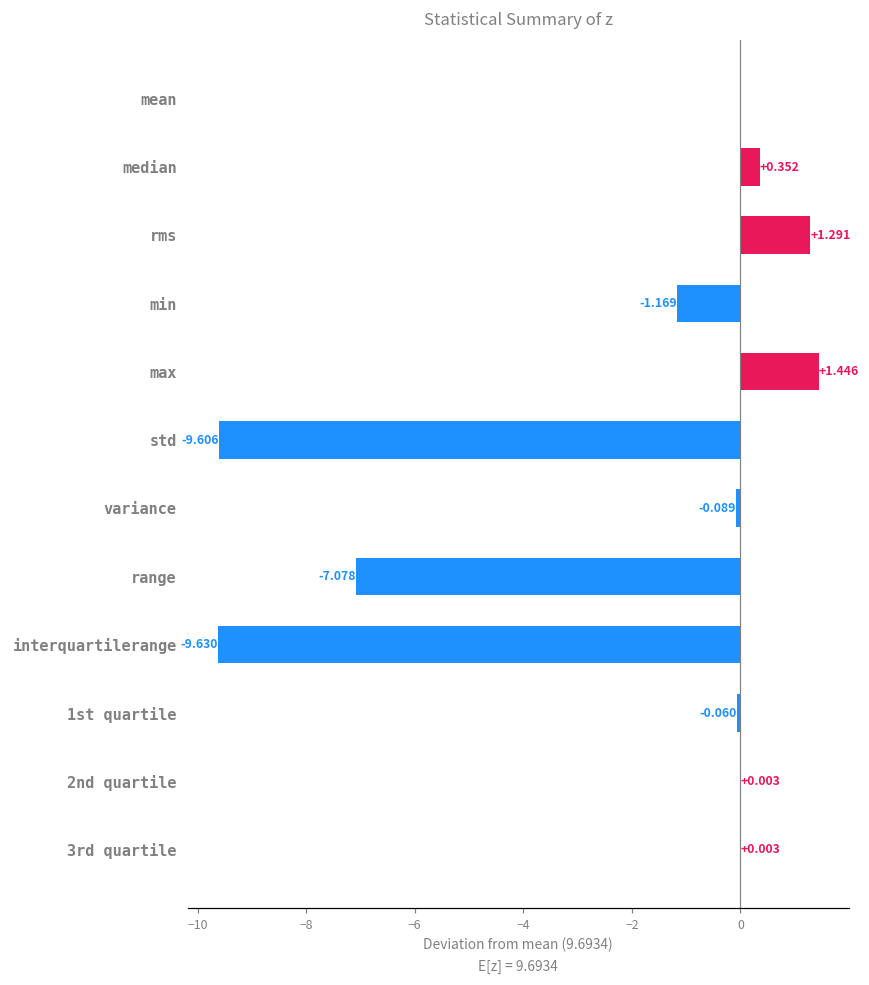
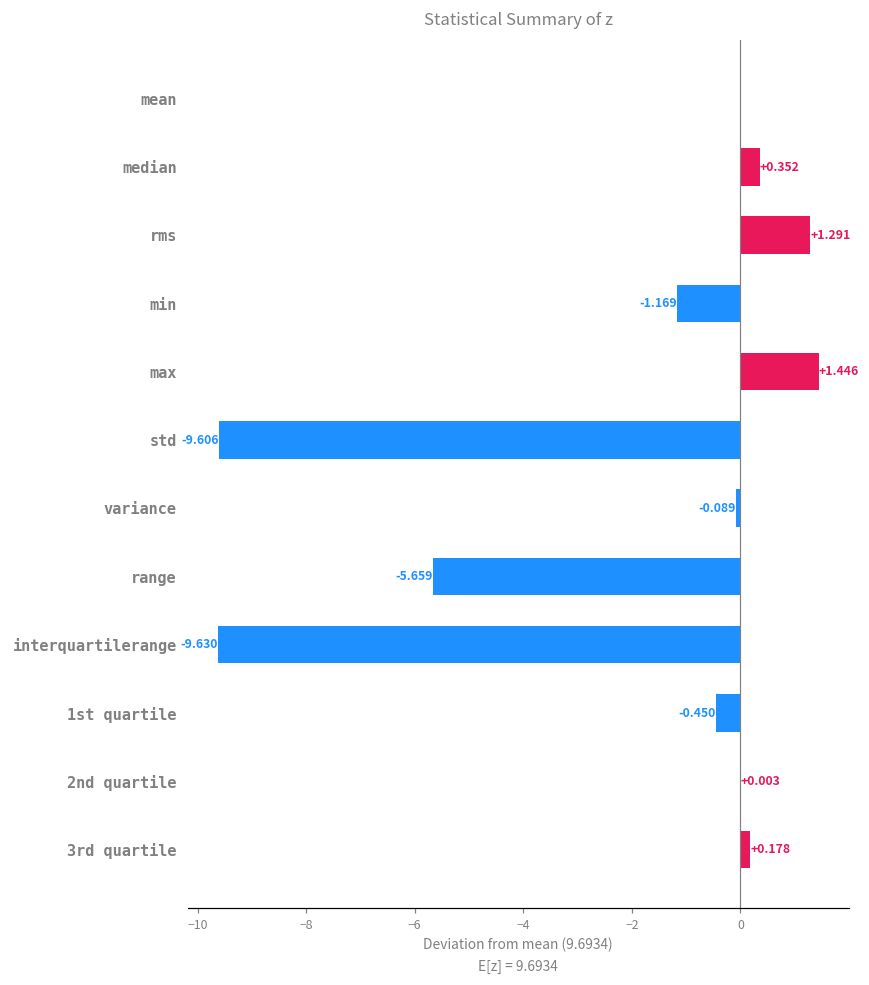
  {
    "median": "+0.352",
    "rms": "+1.291",
    "min": "-1.169",
    "max": "+1.446",
    "std": "-9.606",
    "variance": "-0.089",
-   "range": "-7.078",
+   "range": "-5.659",
    "interquartilerange": "-9.630",
-   "1st quartile": "-0.060",
+   "1st quartile": "-0.450",
    "2nd quartile": "+0.003",
-   "3rd quartile": "+0.003"
+   "3rd quartile": "+0.178"
  }
